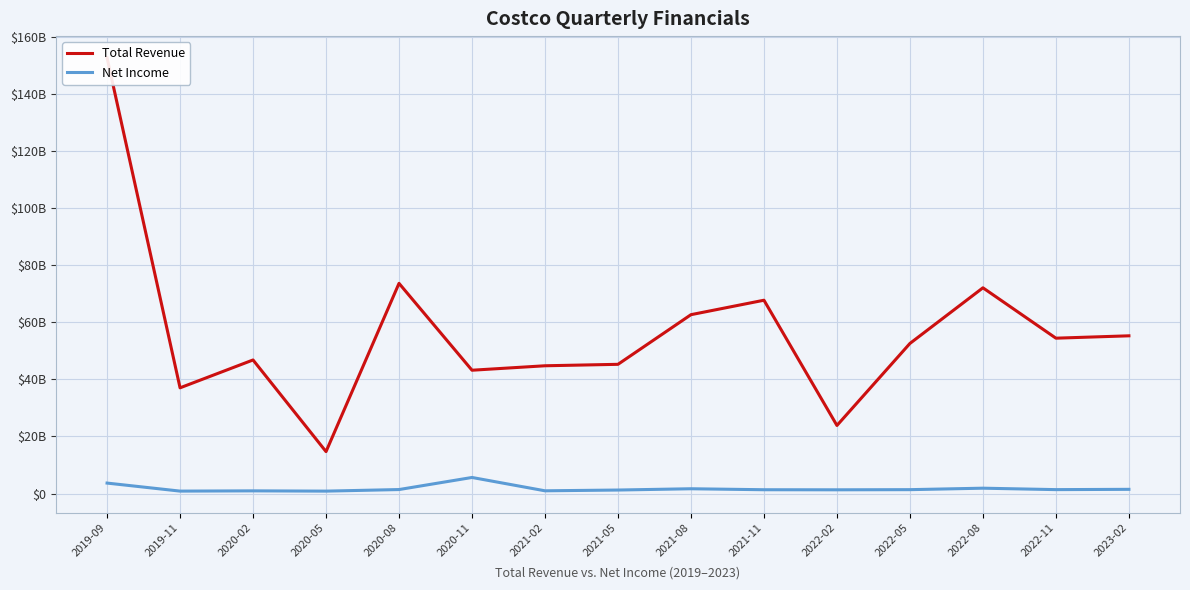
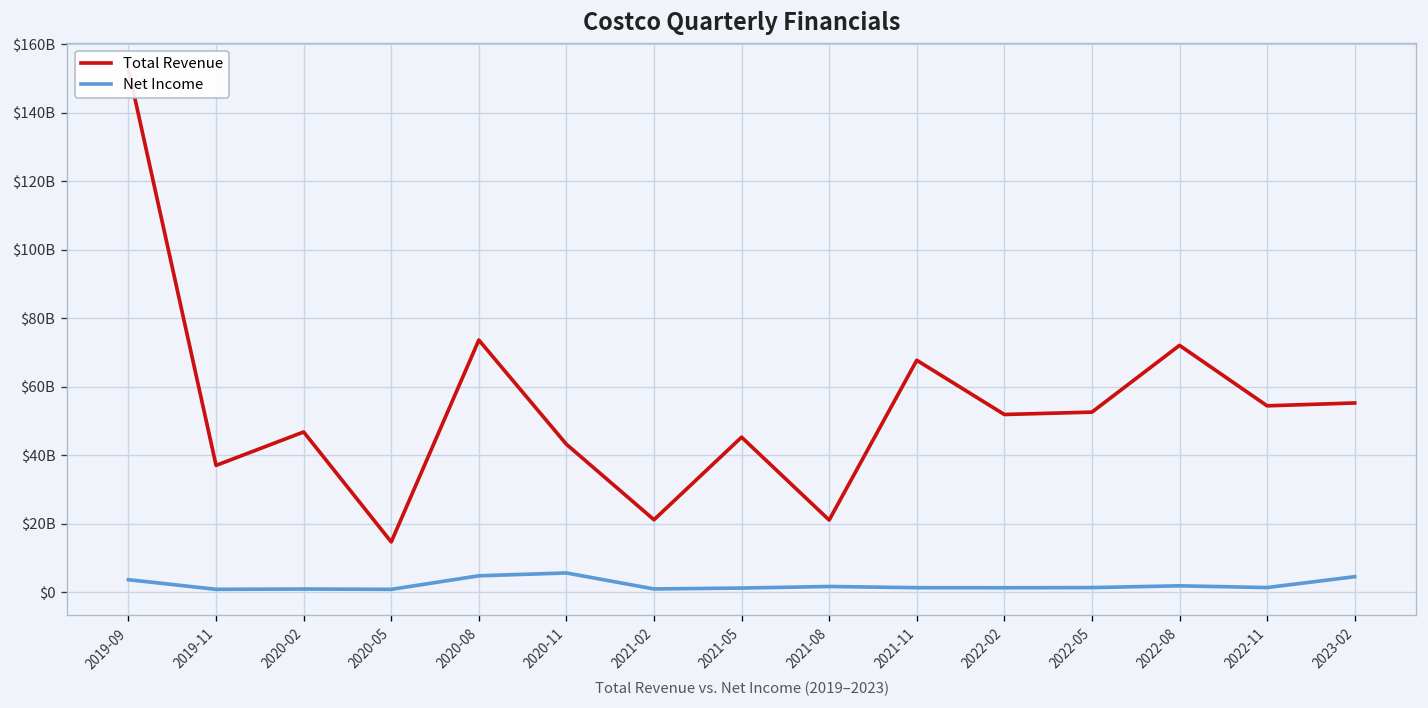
  {
    "Total Revenue": {
      "2019-11": "$37000000000",
      "2020-02": "$47000000000",
      "2020-05": "$15000000000",
      "2020-08": "$74000000000",
      "2020-11": "$43000000000",
-     "2021-02": "$45000000000",
+     "2021-02": "$21000000000",
      "2021-05": "$45000000000",
-     "2021-08": "$63000000000",
+     "2021-08": "$21000000000",
      "2021-11": "$68000000000",
-     "2022-02": "$24000000000",
+     "2022-02": "$52000000000",
      "2022-05": "$53000000000",
      "2022-08": "$72000000000",
      "2022-11": "$54000000000",
      "2023-02": "$55000000000"
    },
    "Net Income": {
      "2019-09": "$4000000000",
      "2019-11": "$1000000000",
      "2020-02": "$1000000000",
      "2020-05": "$1000000000",
-     "2020-08": "$1000000000",
+     "2020-08": "$5000000000",
      "2020-11": "$6000000000",
      "2021-02": "$1000000000",
      "2021-05": "$1000000000",
      "2021-08": "$2000000000",
      "2021-11": "$1000000000",
      "2022-02": "$1000000000",
      "2022-05": "$1000000000",
      "2022-08": "$2000000000",
      "2022-11": "$1000000000",
-     "2023-02": "$1000000000"
+     "2023-02": "$5000000000"
    }
  }
